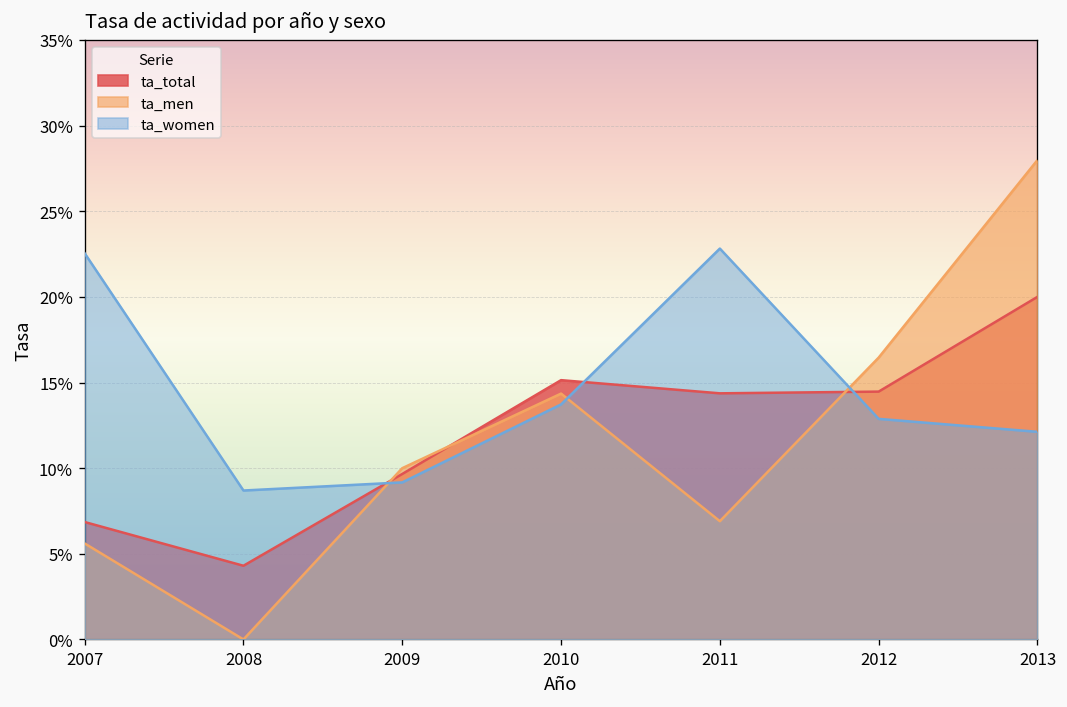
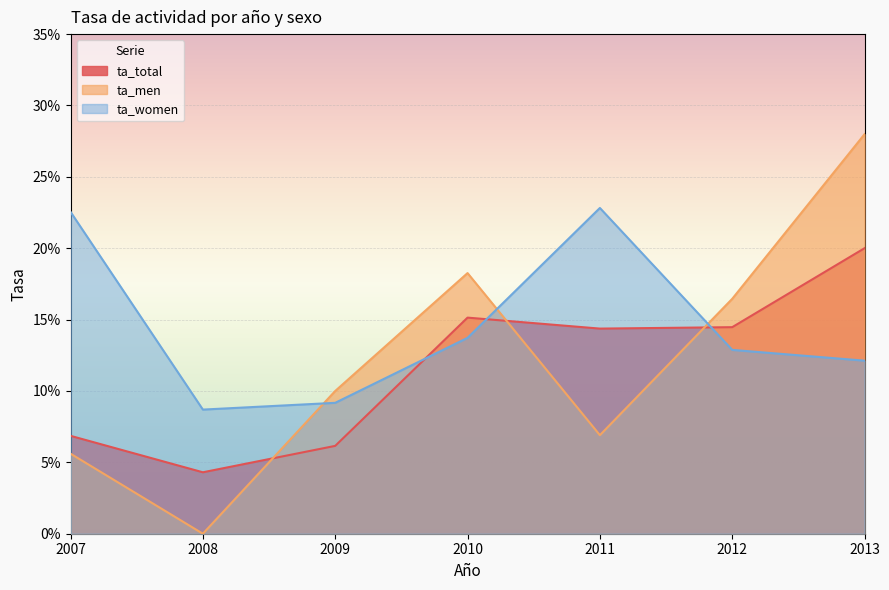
  {
    "ta_total": {
      "2007": "6.9%",
      "2008": "4.3%",
-     "2009": "9.7%",
+     "2009": "6.2%",
      "2010": "15.1%",
      "2011": "14.4%",
      "2012": "14.5%",
      "2013": "20.0%"
    },
    "ta_men": {
      "2007": "5.6%",
      "2008": "0.0%",
      "2009": "10.0%",
-     "2010": "14.4%",
+     "2010": "18.3%",
      "2011": "6.9%",
      "2012": "16.5%",
      "2013": "28.0%"
    },
    "ta_women": {
      "2007": "22.5%",
      "2008": "8.7%",
      "2009": "9.2%",
      "2010": "13.7%",
      "2011": "22.8%",
      "2012": "12.9%",
      "2013": "12.1%"
    }
  }
